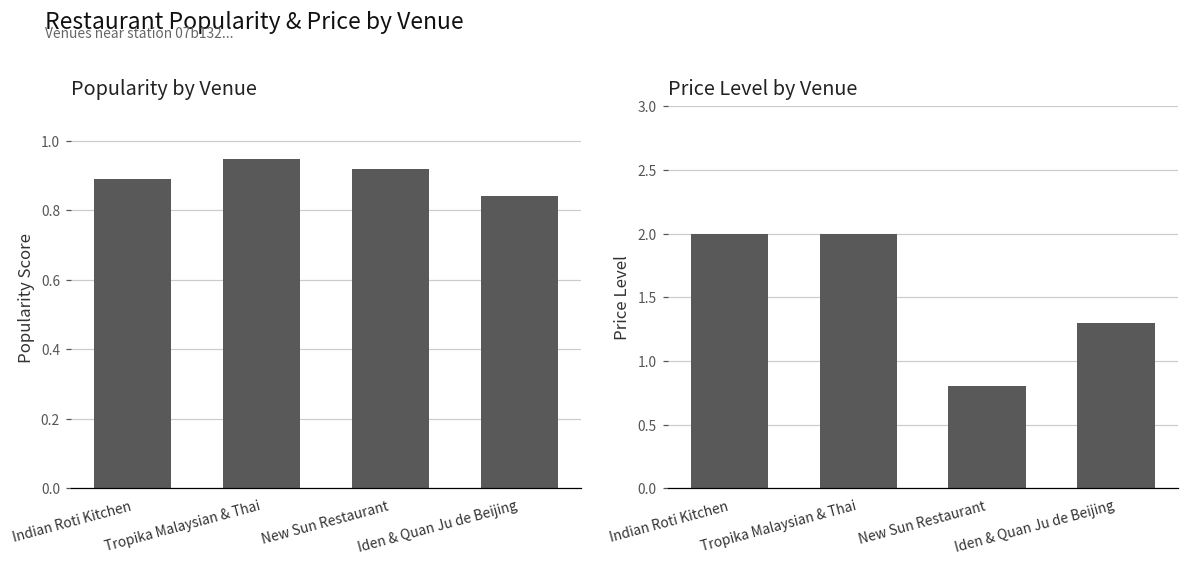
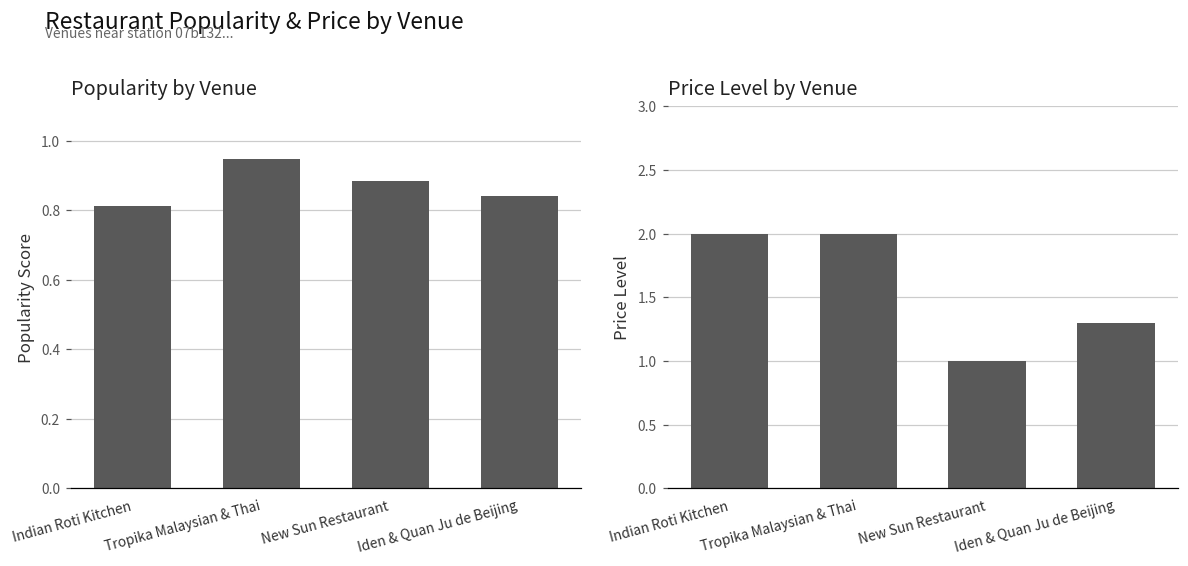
  {
    "Popularity by Venue": {
-     "Indian Roti Kitchen": 0.89,
+     "Indian Roti Kitchen": 0.81,
      "Tropika Malaysian & Thai": 0.95,
-     "New Sun Restaurant": 0.92,
+     "New Sun Restaurant": 0.88,
      "Iden & Quan Ju de Beijing": 0.84
    },
    "Price Level by Venue": {
      "Indian Roti Kitchen": 2.0,
      "Tropika Malaysian & Thai": 2.0,
-     "New Sun Restaurant": 0.8,
+     "New Sun Restaurant": 1.0,
      "Iden & Quan Ju de Beijing": 1.3
    }
  }
